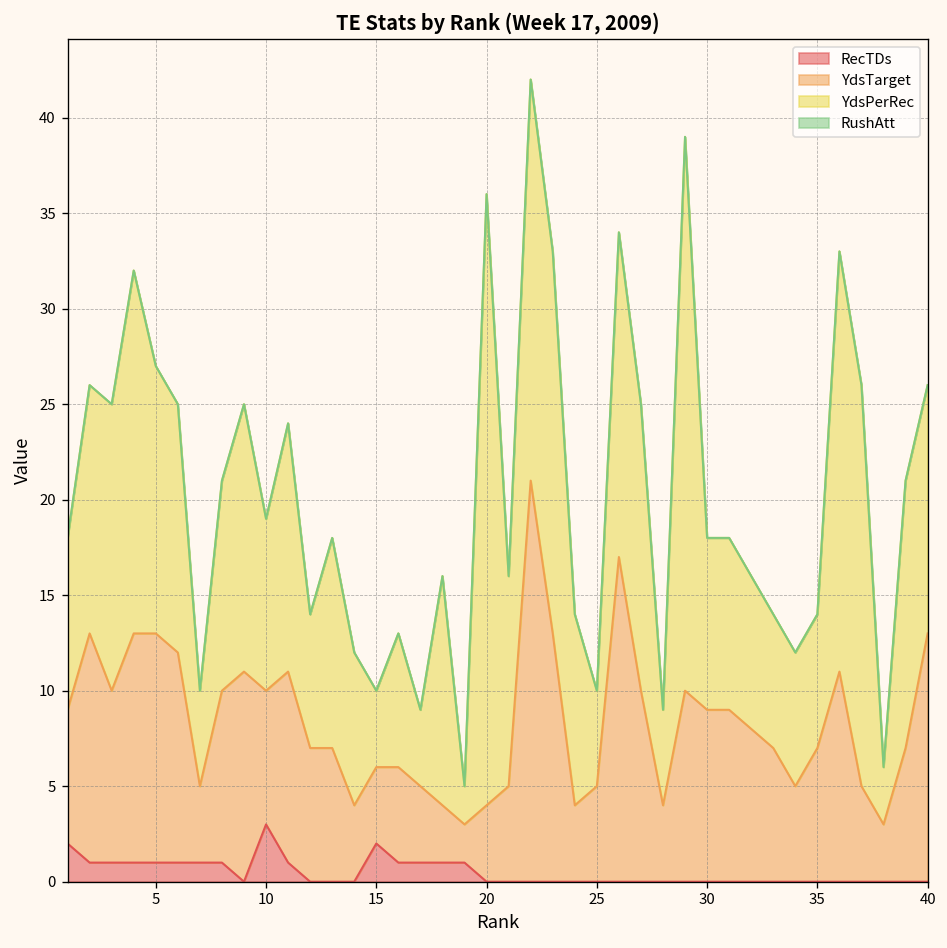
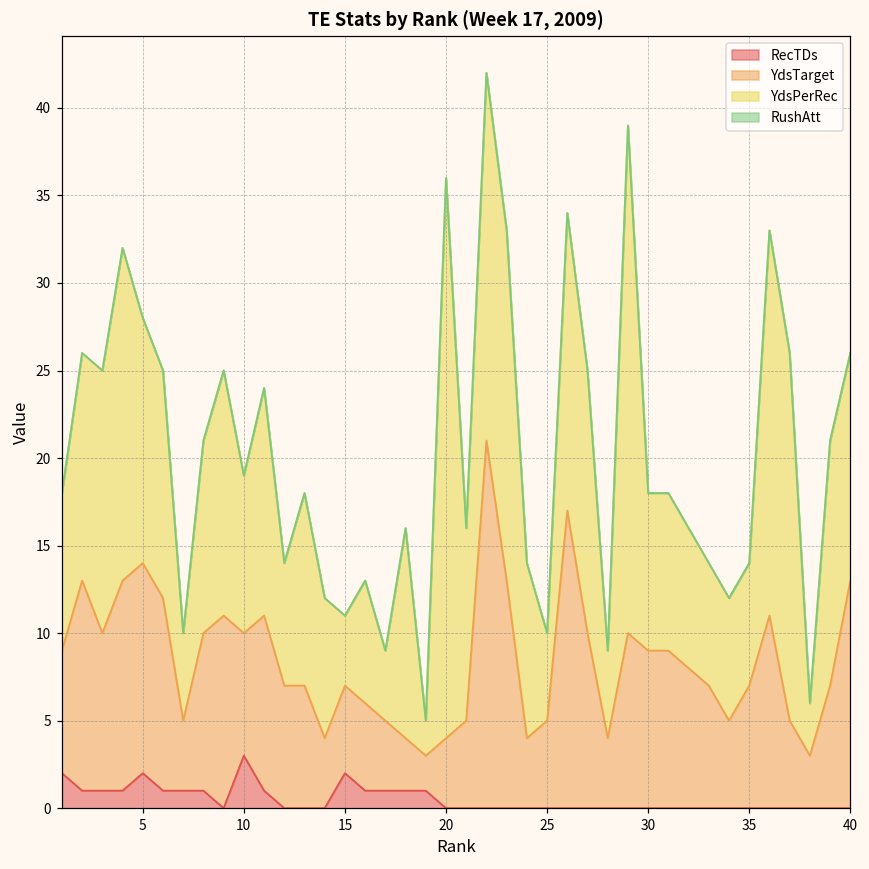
  {
    "RecTDs": {
-     "5": 1,
+     "5": 2,
      "10": 3,
      "15": 2,
      "20": 0,
      "25": 0,
      "30": 0,
      "35": 0,
      "40": 0
    },
    "YdsTarget": {
      "10": 10,
-     "15": 4,
+     "15": 5,
      "20": 4,
      "25": 5,
      "30": 9,
      "35": 7,
      "40": 13
    }
  }
